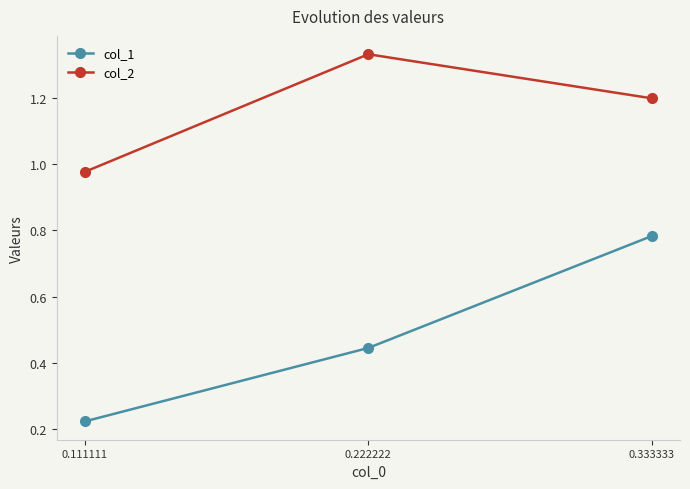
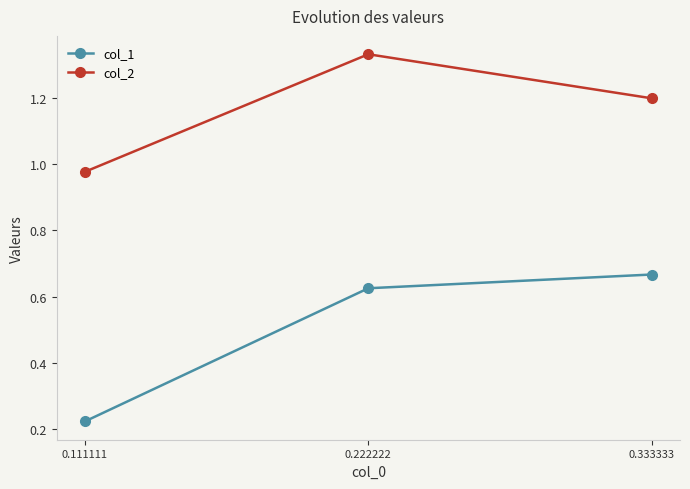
  {
    "col_1": {
      "0.111111": 0.22,
-     "0.222222": 0.44,
-     "0.333333": 0.78
+     "0.222222": 0.63,
+     "0.333333": 0.67
    },
    "col_2": {
      "0.111111": 0.98,
      "0.222222": 1.33,
      "0.333333": 1.20
    }
  }
